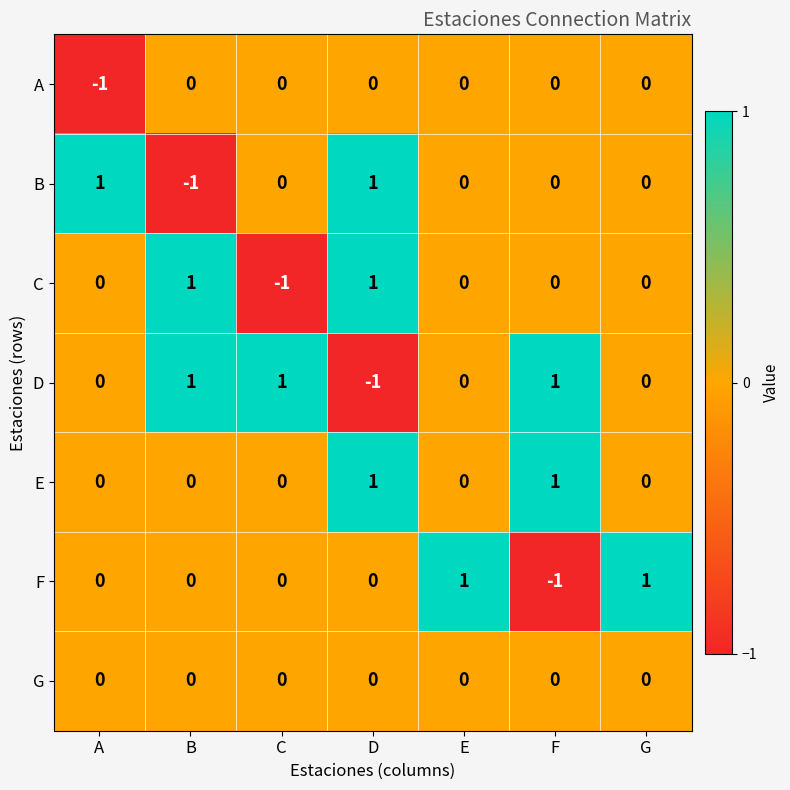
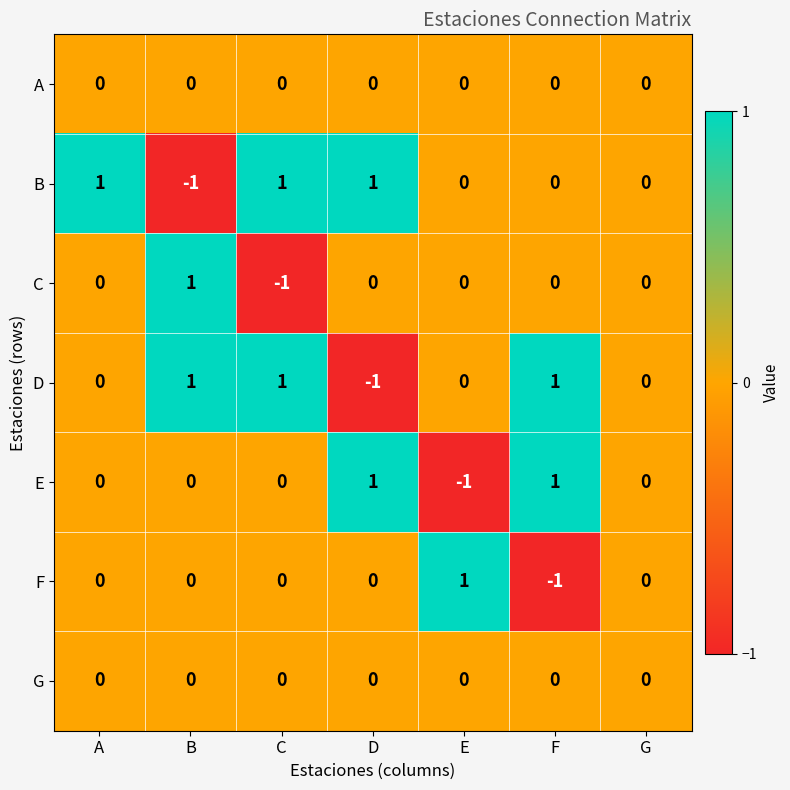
  {
    "A": {
-     "A": -1,
+     "A": 0,
      "B": 0,
      "C": 0,
      "D": 0,
      "E": 0,
      "F": 0,
      "G": 0
    },
    "B": {
      "A": 1,
      "B": -1,
-     "C": 0,
+     "C": 1,
      "D": 1,
      "E": 0,
      "F": 0,
      "G": 0
    },
    "C": {
      "A": 0,
      "B": 1,
      "C": -1,
-     "D": 1,
+     "D": 0,
      "E": 0,
      "F": 0,
      "G": 0
    },
    "D": {
      "A": 0,
      "B": 1,
      "C": 1,
      "D": -1,
      "E": 0,
      "F": 1,
      "G": 0
    },
    "E": {
      "A": 0,
      "B": 0,
      "C": 0,
      "D": 1,
-     "E": 0,
+     "E": -1,
      "F": 1,
      "G": 0
    },
    "F": {
      "A": 0,
      "B": 0,
      "C": 0,
      "D": 0,
      "E": 1,
      "F": -1,
-     "G": 1
+     "G": 0
    },
    "G": {
      "A": 0,
      "B": 0,
      "C": 0,
      "D": 0,
      "E": 0,
      "F": 0,
      "G": 0
    }
  }
